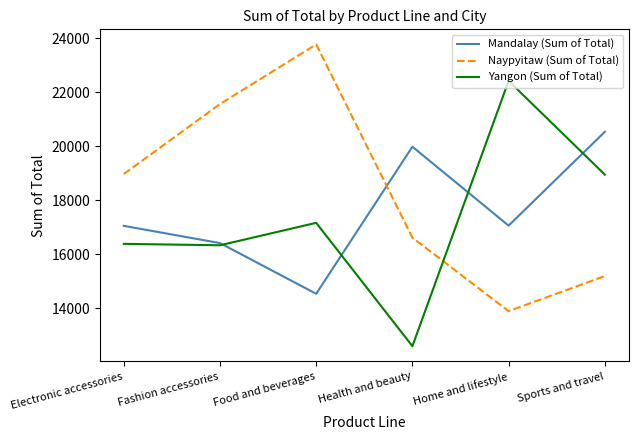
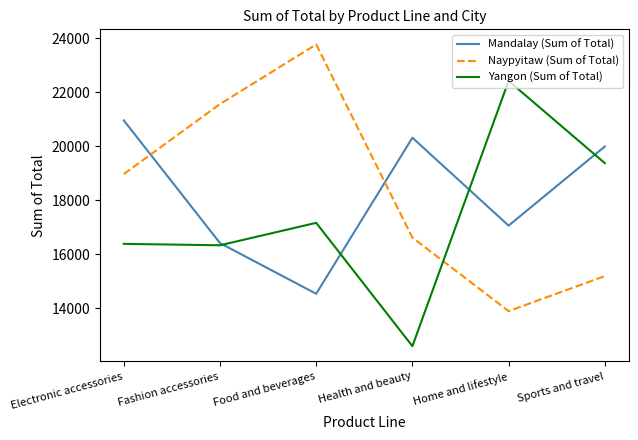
  {
    "Mandalay (Sum of Total)": {
-     "Electronic accessories": 17100,
+     "Electronic accessories": 21000,
      "Food and beverages": 14500,
-     "Health and beauty": 20000,
+     "Health and beauty": 20300,
      "Home and lifestyle": 17100,
-     "Sports and travel": 20500
+     "Sports and travel": 20000
    },
    "Naypyitaw (Sum of Total)": {
      "Electronic accessories": 19000,
      "Fashion accessories": 21600,
      "Food and beverages": 23800,
      "Health and beauty": 16600,
      "Home and lifestyle": 13900,
      "Sports and travel": 15200
    },
    "Yangon (Sum of Total)": {
      "Electronic accessories": 16400,
      "Food and beverages": 17200,
      "Health and beauty": 12600,
-     "Sports and travel": 18900
+     "Sports and travel": 19400
    }
  }
